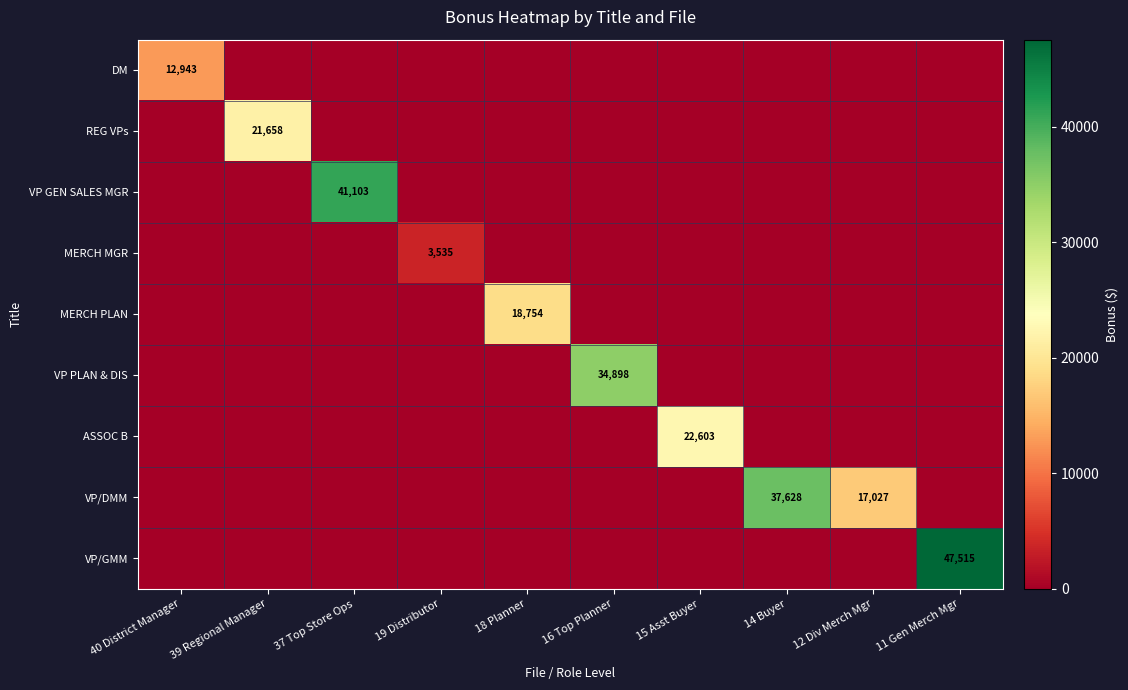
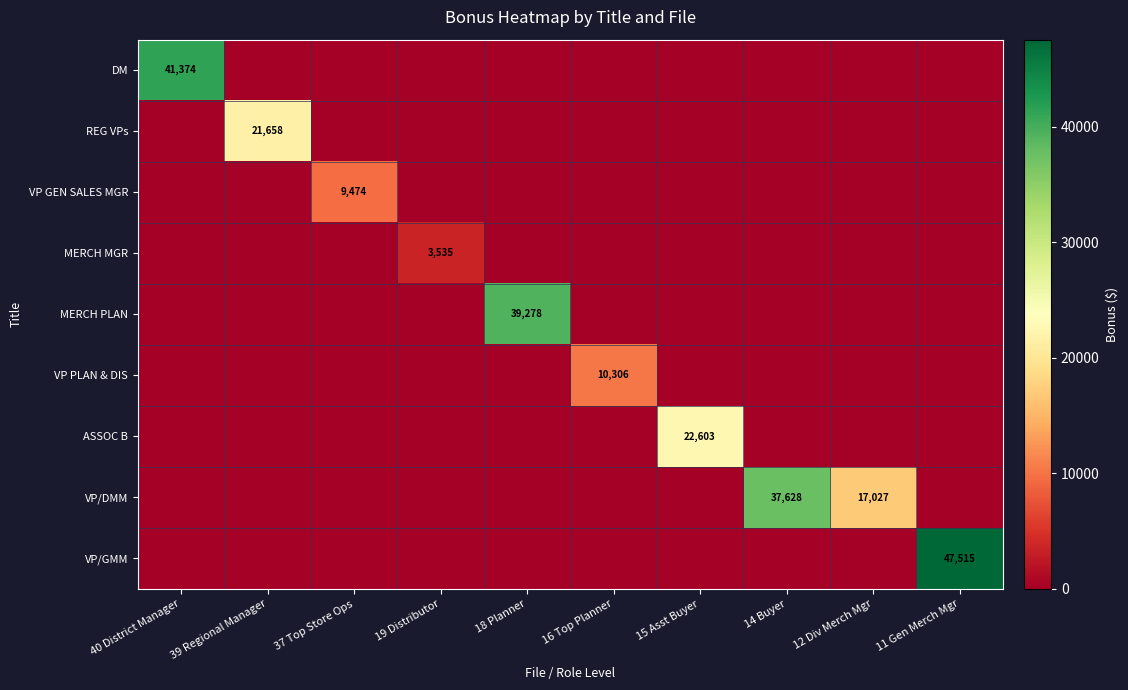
  {
    "DM": {
-     "40 District Manager": "12,943"
+     "40 District Manager": "41,374"
    },
    "REG VPs": {
      "39 Regional Manager": "21,658"
    },
    "VP GEN SALES MGR": {
-     "37 Top Store Ops": "41,103"
+     "37 Top Store Ops": "9,474"
    },
    "MERCH MGR": {
      "19 Distributor": "3,535"
    },
    "MERCH PLAN": {
-     "18 Planner": "18,754"
+     "18 Planner": "39,278"
    },
    "VP PLAN & DIS": {
-     "16 Top Planner": "34,898"
+     "16 Top Planner": "10,306"
    },
    "ASSOC B": {
      "15 Asst Buyer": "22,603"
    },
    "VP/DMM": {
      "14 Buyer": "37,628",
      "12 Div Merch Mgr": "17,027"
    },
    "VP/GMM": {
      "11 Gen Merch Mgr": "47,515"
    }
  }
